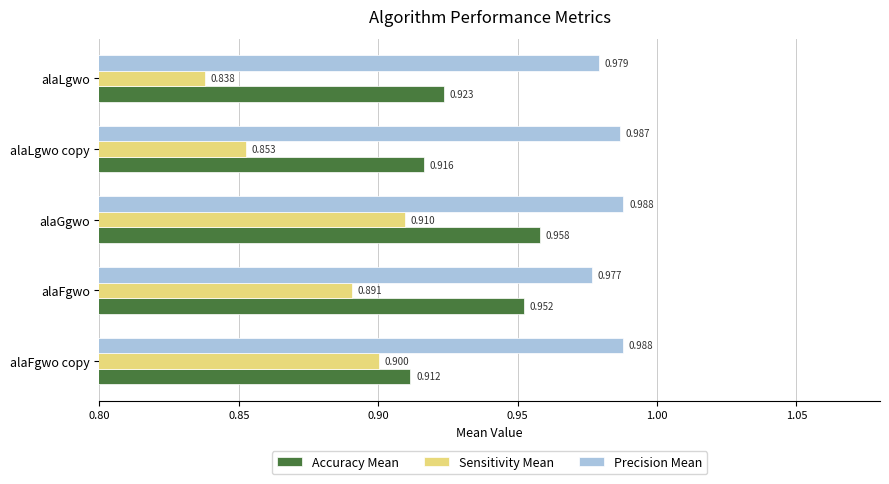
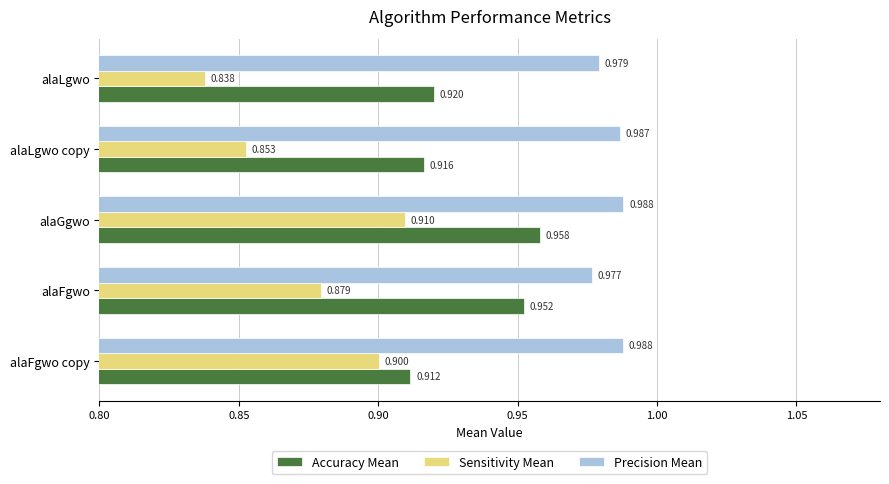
  {
    "Accuracy Mean": {
-     "alaLgwo": 0.923,
+     "alaLgwo": 0.920,
      "alaLgwo copy": 0.916,
      "alaGgwo": 0.958,
      "alaFgwo": 0.952,
      "alaFgwo copy": 0.912
    },
    "Sensitivity Mean": {
      "alaLgwo": 0.838,
      "alaLgwo copy": 0.853,
      "alaGgwo": 0.910,
-     "alaFgwo": 0.891,
+     "alaFgwo": 0.879,
      "alaFgwo copy": 0.900
    },
    "Precision Mean": {
      "alaLgwo": 0.979,
      "alaLgwo copy": 0.987,
      "alaGgwo": 0.988,
      "alaFgwo": 0.977,
      "alaFgwo copy": 0.988
    }
  }
